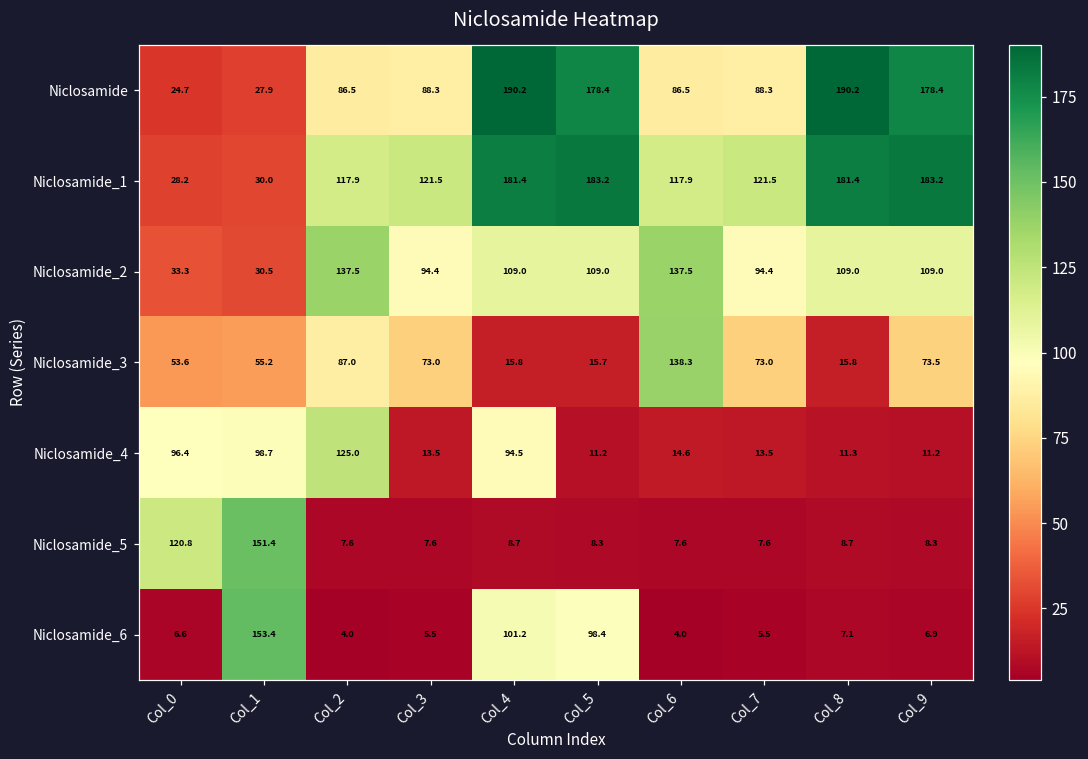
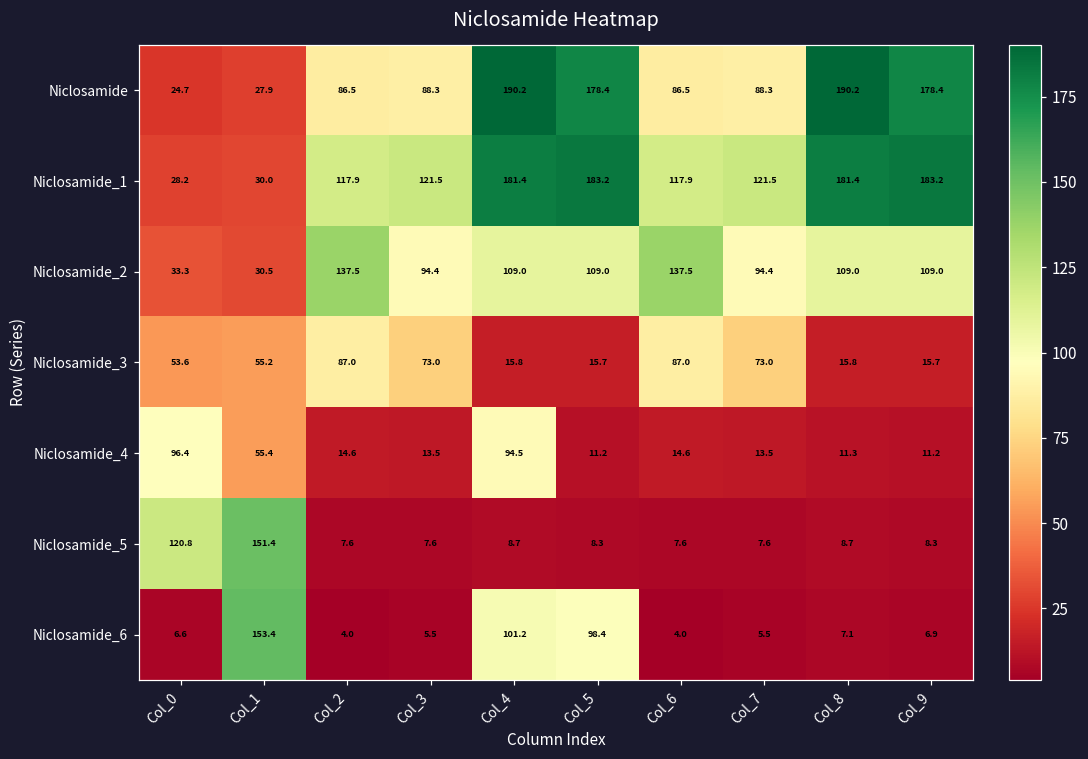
  {
    "Niclosamide": {
      "Col_0": 24.7,
      "Col_1": 27.9,
      "Col_2": 86.5,
      "Col_3": 88.3,
      "Col_4": 190.2,
      "Col_5": 178.4,
      "Col_6": 86.5,
      "Col_7": 88.3,
      "Col_8": 190.2,
      "Col_9": 178.4
    },
    "Niclosamide_1": {
      "Col_0": 28.2,
      "Col_1": 30.0,
      "Col_2": 117.9,
      "Col_3": 121.5,
      "Col_4": 181.4,
      "Col_5": 183.2,
      "Col_6": 117.9,
      "Col_7": 121.5,
      "Col_8": 181.4,
      "Col_9": 183.2
    },
    "Niclosamide_2": {
      "Col_0": 33.3,
      "Col_1": 30.5,
      "Col_2": 137.5,
      "Col_3": 94.4,
      "Col_4": 109.0,
      "Col_5": 109.0,
      "Col_6": 137.5,
      "Col_7": 94.4,
      "Col_8": 109.0,
      "Col_9": 109.0
    },
    "Niclosamide_3": {
      "Col_0": 53.6,
      "Col_1": 55.2,
      "Col_2": 87.0,
      "Col_3": 73.0,
      "Col_4": 15.8,
      "Col_5": 15.7,
-     "Col_6": 138.3,
+     "Col_6": 87.0,
      "Col_7": 73.0,
      "Col_8": 15.8,
-     "Col_9": 73.5
+     "Col_9": 15.7
    },
    "Niclosamide_4": {
      "Col_0": 96.4,
-     "Col_1": 98.7,
-     "Col_2": 125.0,
+     "Col_1": 55.4,
+     "Col_2": 14.6,
      "Col_3": 13.5,
      "Col_4": 94.5,
      "Col_5": 11.2,
      "Col_6": 14.6,
      "Col_7": 13.5,
      "Col_8": 11.3,
      "Col_9": 11.2
    },
    "Niclosamide_5": {
      "Col_0": 120.8,
      "Col_1": 151.4,
      "Col_2": 7.6,
      "Col_3": 7.6,
      "Col_4": 8.7,
      "Col_5": 8.3,
      "Col_6": 7.6,
      "Col_7": 7.6,
      "Col_8": 8.7,
      "Col_9": 8.3
    },
    "Niclosamide_6": {
      "Col_0": 6.6,
      "Col_1": 153.4,
      "Col_2": 4.0,
      "Col_3": 5.5,
      "Col_4": 101.2,
      "Col_5": 98.4,
      "Col_6": 4.0,
      "Col_7": 5.5,
      "Col_8": 7.1,
      "Col_9": 6.9
    }
  }
